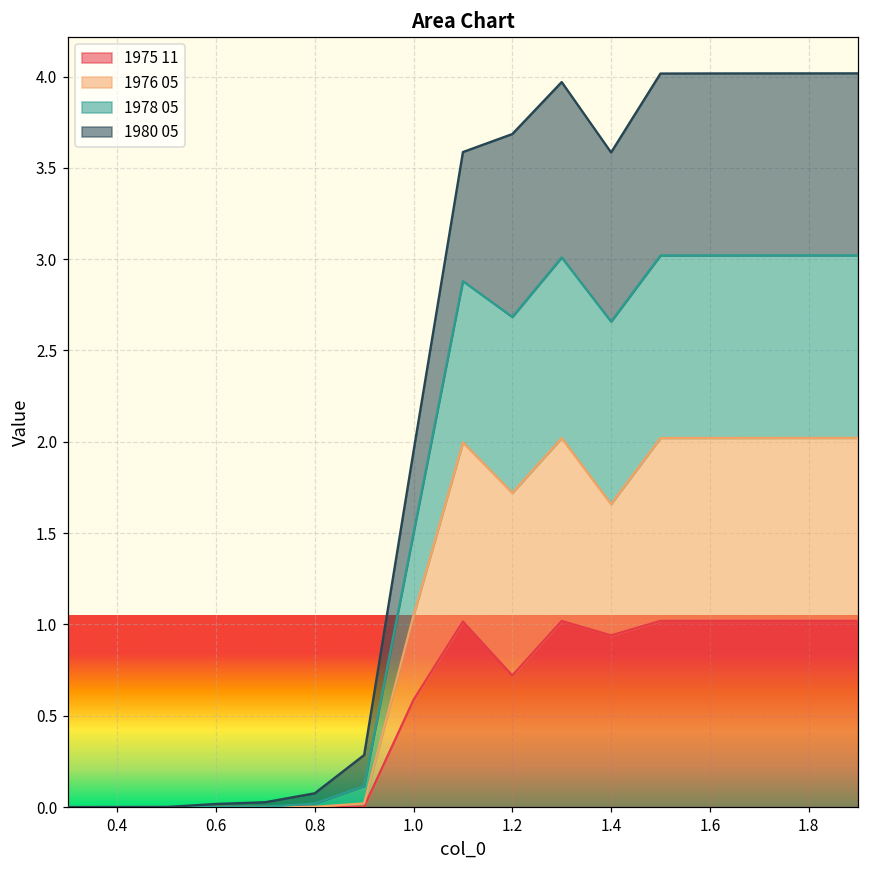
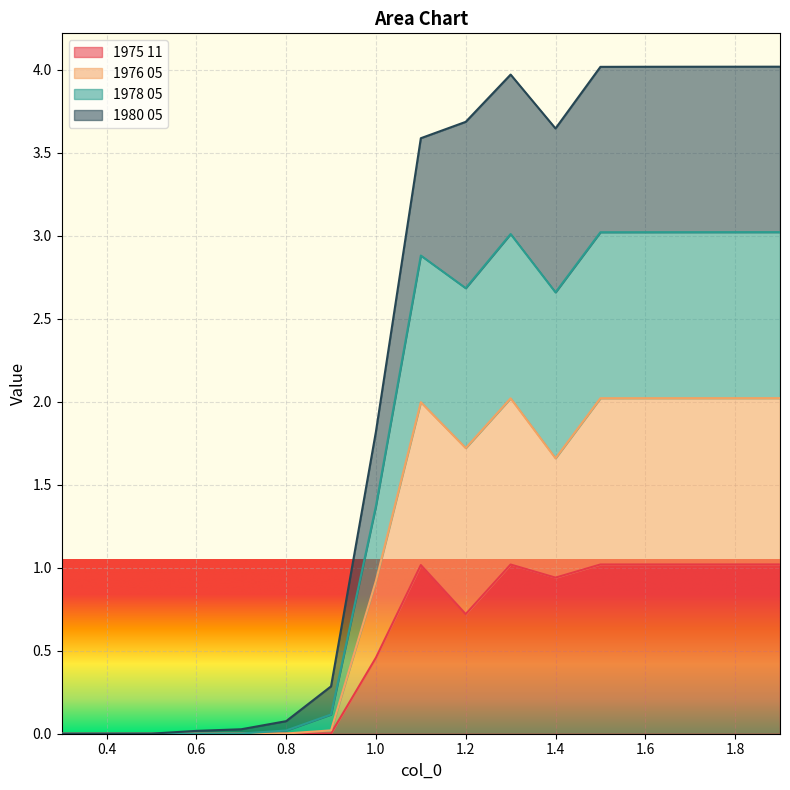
  {
    "1975 11": {
-     "1.0": 0.59,
+     "1.0": 0.46,
      "1.2": 0.72,
      "1.4": 0.94,
      "1.6": 1.02,
      "1.8": 1.02
    },
    "1976 05": {
      "1.0": 0.46,
      "1.2": 1.00,
      "1.4": 0.72,
      "1.6": 1.00,
      "1.8": 1.00
    },
    "1978 05": {
      "0.8": 0.02,
      "1.0": 0.45,
      "1.2": 0.96,
      "1.4": 1.00,
      "1.6": 1.00,
      "1.8": 1.00
    },
    "1980 05": {
      "0.6": 0.02,
      "0.8": 0.06,
      "1.0": 0.45,
      "1.2": 1.00,
-     "1.4": 0.93,
+     "1.4": 0.99,
      "1.6": 1.00,
      "1.8": 1.00
    }
  }
